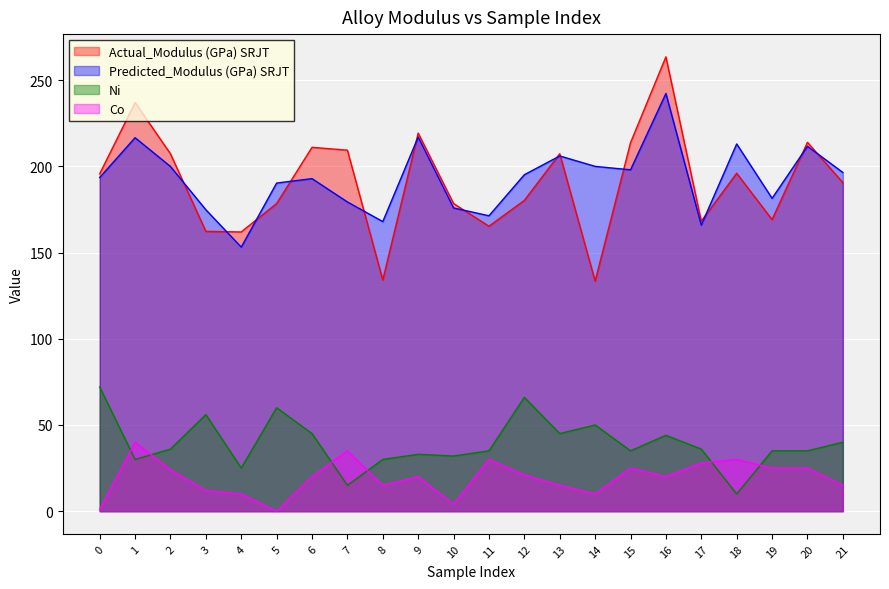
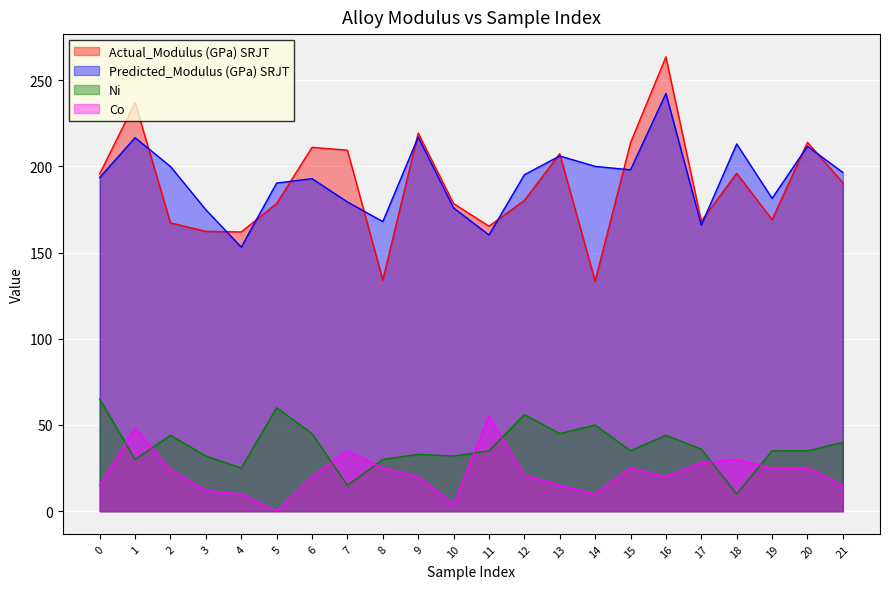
  {
    "Actual_Modulus (GPa) SRJT": {
      "0": 196,
-     "2": 207,
+     "2": 167,
      "3": 162,
      "4": 162,
      "5": 178,
      "6": 211,
      "7": 209,
      "8": 134,
      "9": 219,
      "10": 178,
      "11": 165,
      "12": 180,
      "14": 133,
      "15": 214,
      "16": 264,
      "17": 168,
      "18": 196,
      "19": 169,
      "20": 214,
      "21": 191
    },
    "Predicted_Modulus (GPa) SRJT": {
      "0": 194,
      "1": 217,
      "2": 200,
      "3": 175,
      "4": 153,
      "5": 190,
      "6": 193,
      "7": 179,
      "8": 168,
      "9": 217,
      "10": 176,
-     "11": 171,
+     "11": 160,
      "12": 195,
      "14": 200,
      "15": 198,
      "16": 242,
      "17": 166,
      "18": 213,
      "19": 181,
      "20": 212,
      "21": 196
    },
    "Ni": {
-     "0": 72,
+     "0": 65,
      "1": 30,
-     "2": 36,
-     "3": 56,
+     "2": 44,
+     "3": 32,
      "4": 25,
      "5": 60,
      "6": 45,
      "7": 15,
      "8": 30,
      "9": 33,
      "10": 32,
      "11": 35,
-     "12": 66,
+     "12": 56,
      "13": 45,
      "14": 50,
      "15": 35,
      "16": 44,
      "17": 36,
      "18": 10,
      "19": 35,
      "20": 35,
      "21": 40
    },
    "Co": {
-     "0": 1,
-     "1": 40,
+     "0": 15,
+     "1": 48,
      "2": 24,
      "3": 12,
      "4": 10,
      "5": 0,
      "6": 20,
      "7": 35,
-     "8": 15,
+     "8": 25,
      "9": 20,
      "10": 4,
-     "11": 30,
+     "11": 55,
      "12": 21,
      "13": 15,
      "14": 10,
      "15": 25,
      "16": 20,
      "17": 28,
      "18": 30,
      "19": 25,
      "20": 25,
      "21": 15
    }
  }
